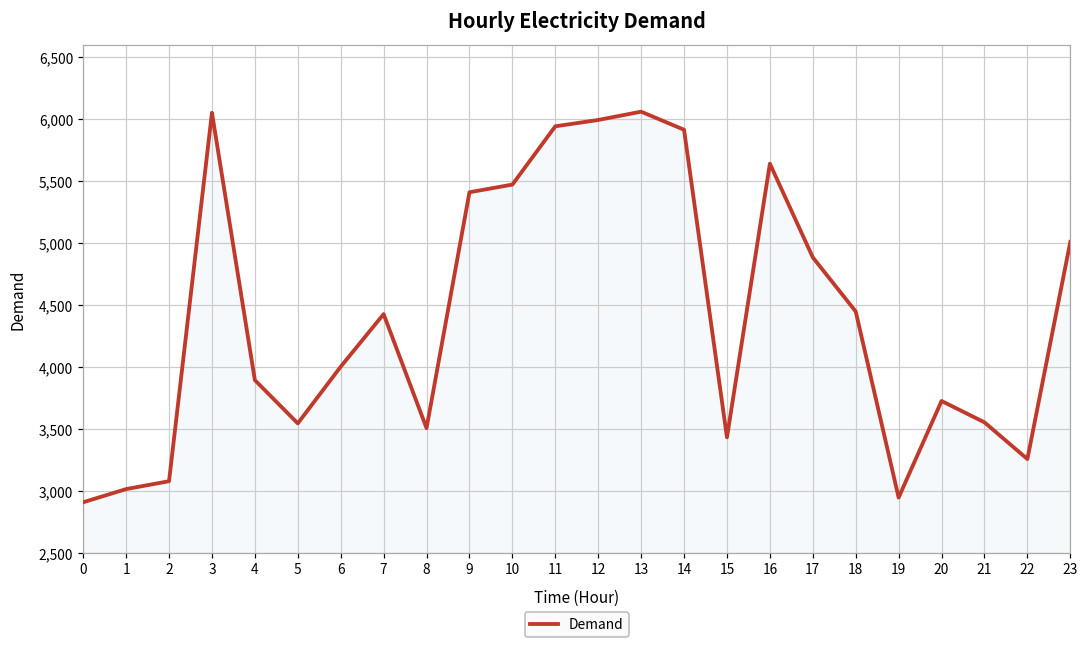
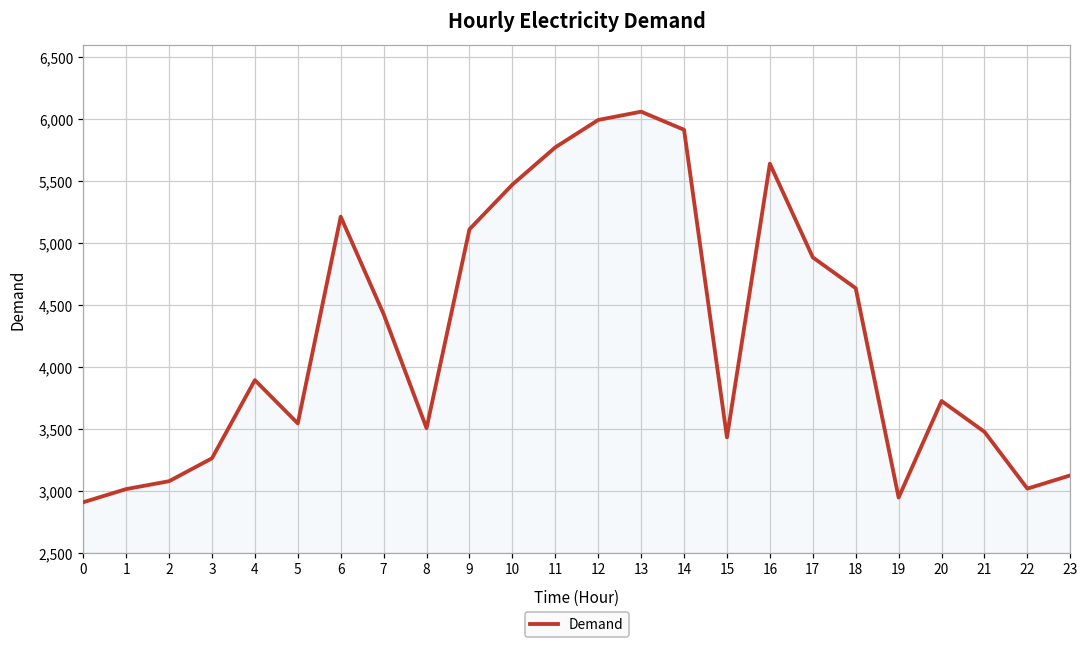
  {
    "0": "2,910",
    "1": "3,010",
    "2": "3,080",
-   "3": "6,050",
+   "3": "3,260",
    "4": "3,890",
    "5": "3,540",
-   "6": "4,000",
+   "6": "5,210",
    "7": "4,430",
    "8": "3,500",
-   "9": "5,410",
+   "9": "5,110",
    "10": "5,470",
-   "11": "5,940",
+   "11": "5,770",
    "12": "5,990",
    "13": "6,060",
    "14": "5,920",
    "15": "3,430",
    "16": "5,640",
    "17": "4,880",
-   "18": "4,450",
+   "18": "4,640",
    "19": "2,940",
    "20": "3,720",
-   "21": "3,550",
-   "22": "3,260",
-   "23": "5,010"
+   "21": "3,480",
+   "22": "3,020",
+   "23": "3,120"
  }
